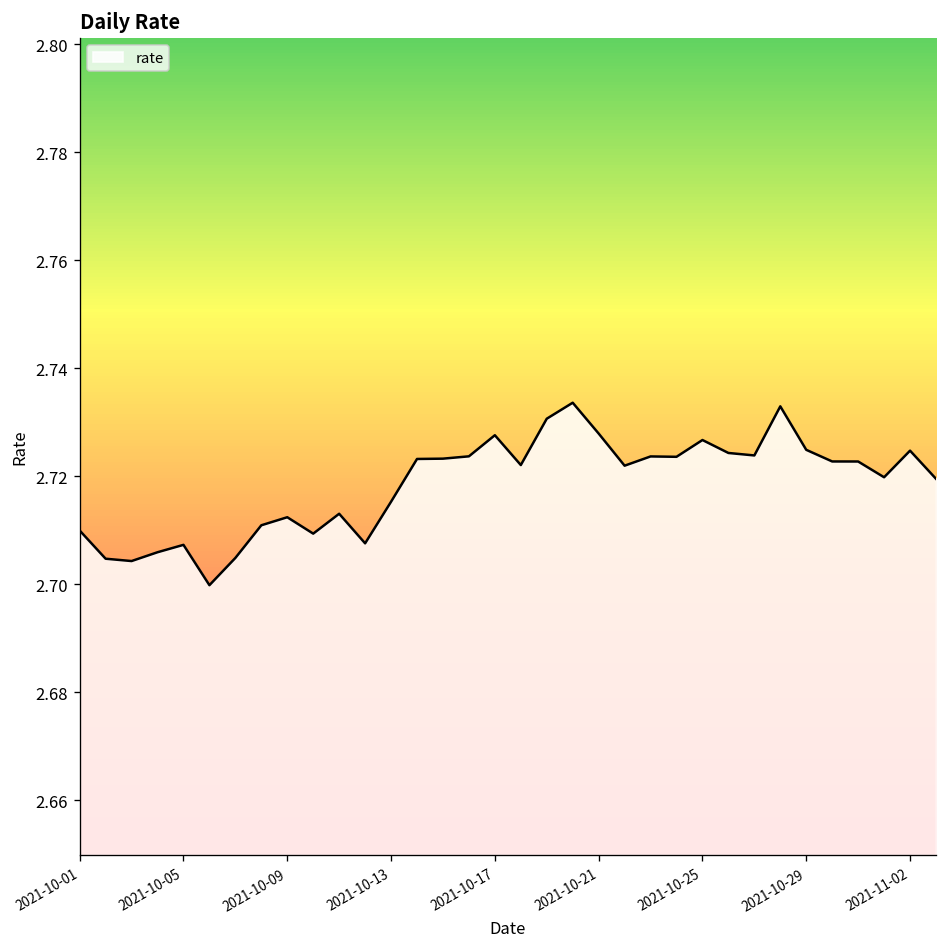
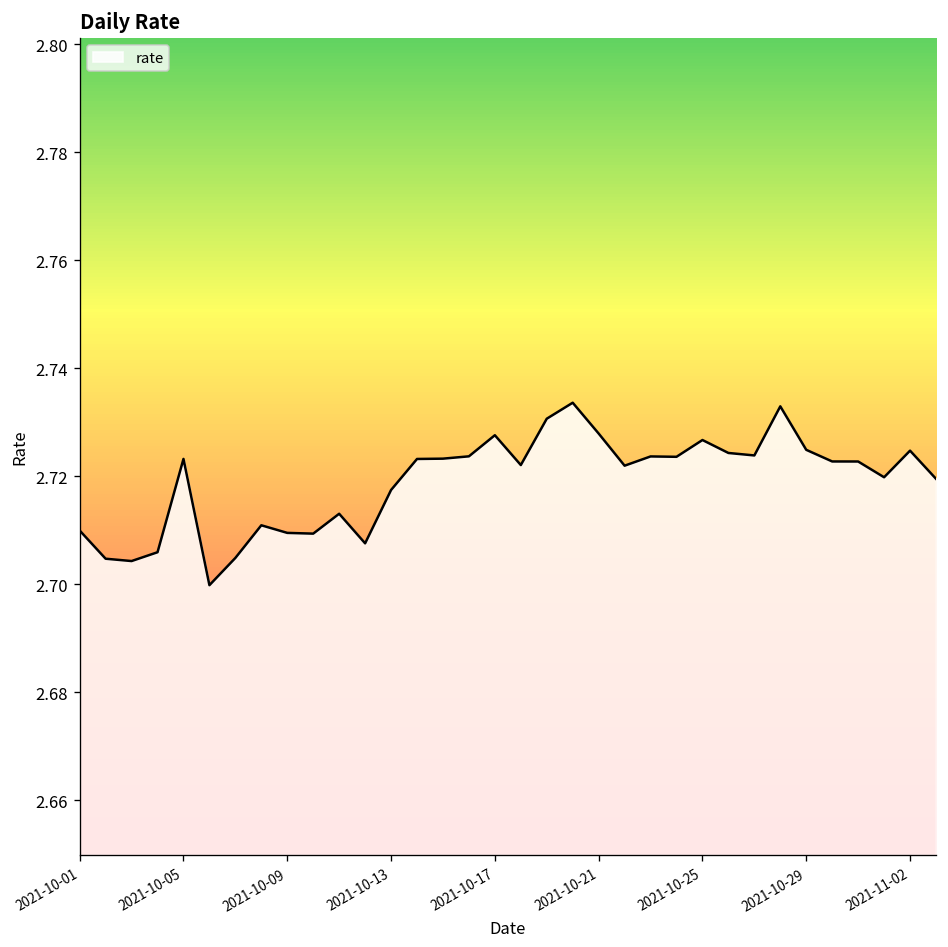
  {
    "2021-10-01": 2.710,
-   "2021-10-05": 2.707,
-   "2021-10-09": 2.712,
-   "2021-10-13": 2.715,
+   "2021-10-05": 2.723,
+   "2021-10-09": 2.710,
+   "2021-10-13": 2.717,
    "2021-10-17": 2.728,
    "2021-10-21": 2.728,
    "2021-10-25": 2.727,
    "2021-10-29": 2.725,
    "2021-11-02": 2.725
  }
